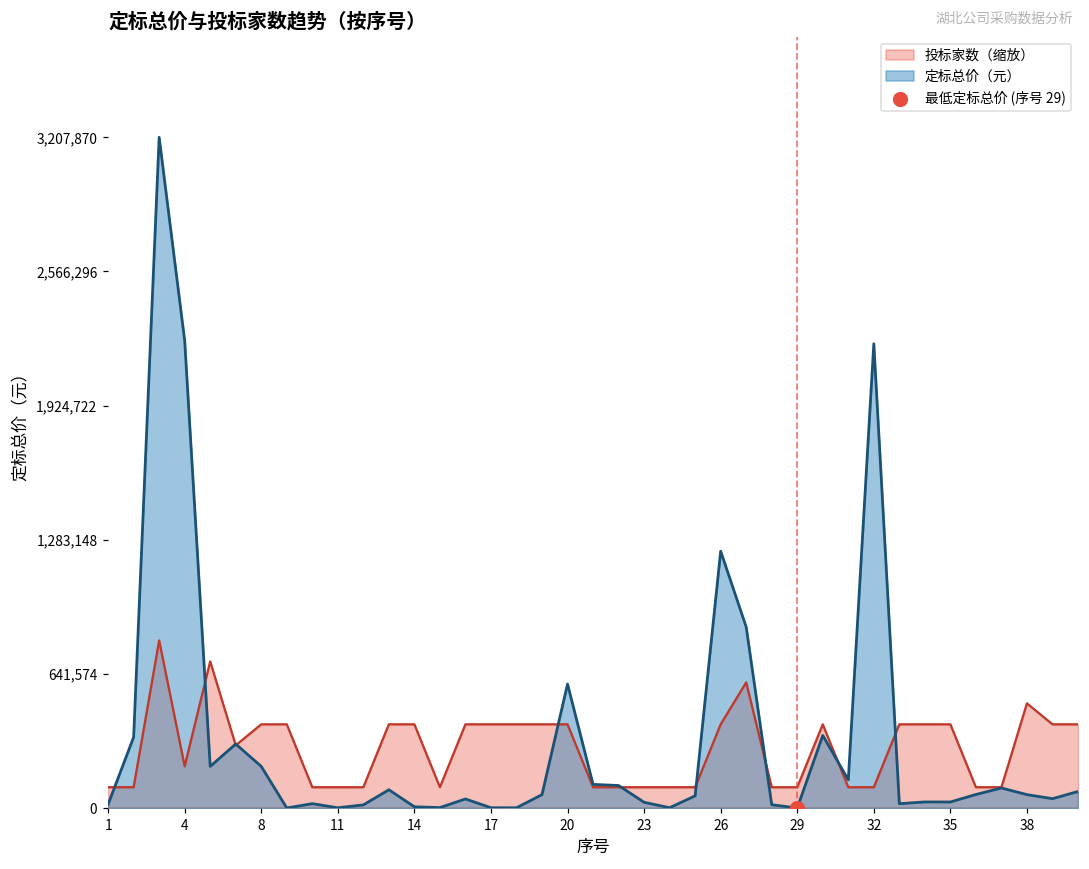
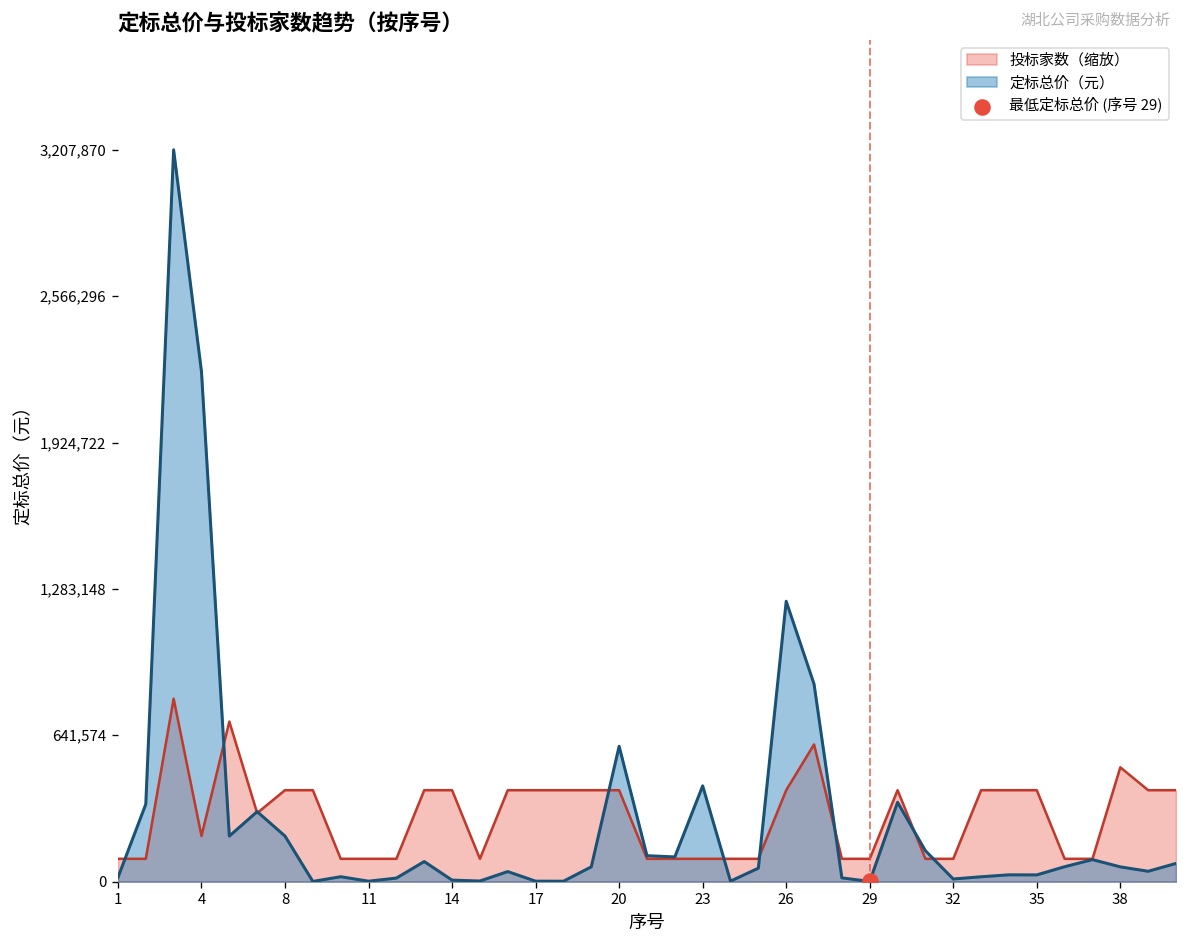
  {
    "定标总价（元）": {
      "1": "20,000",
      "4": "2,240,000",
      "8": "200,000",
      "11": "0",
      "14": "10,000",
      "17": "0",
      "20": "590,000",
-     "23": "30,000",
+     "23": "420,000",
      "26": "1,230,000",
-     "32": "2,220,000",
+     "32": "10,000",
      "35": "30,000",
      "38": "60,000"
    }
  }
